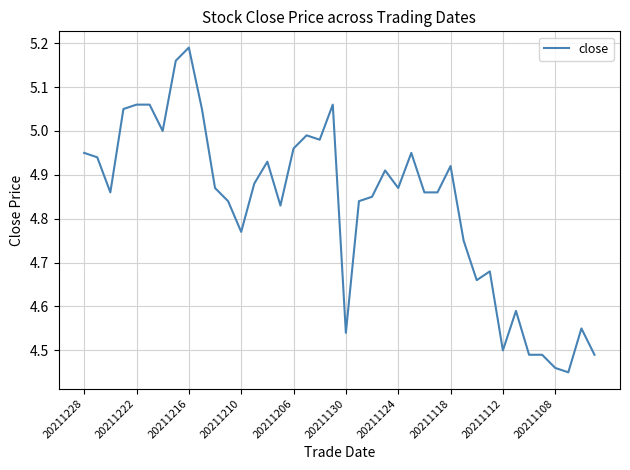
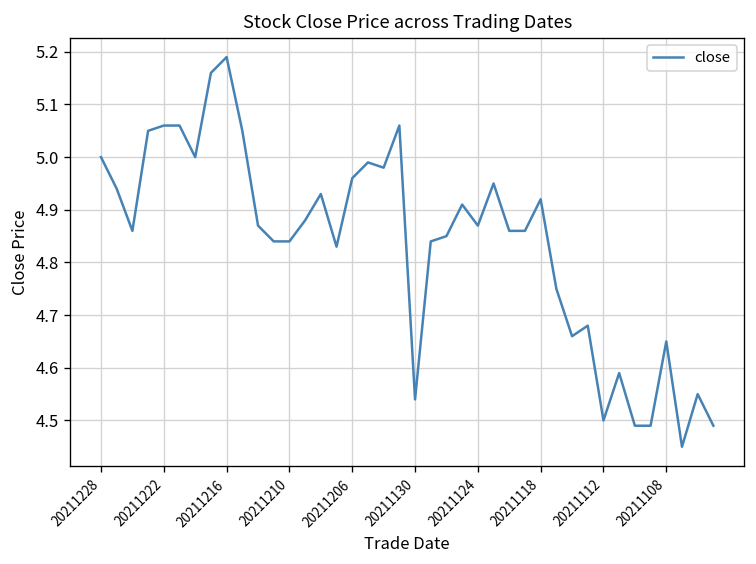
  {
-   "20211228": 4.95,
+   "20211228": 5.00,
    "20211222": 5.06,
    "20211216": 5.19,
-   "20211210": 4.77,
+   "20211210": 4.84,
    "20211206": 4.96,
    "20211130": 4.54,
    "20211124": 4.87,
    "20211118": 4.92,
    "20211112": 4.50,
-   "20211108": 4.46
+   "20211108": 4.65
  }
